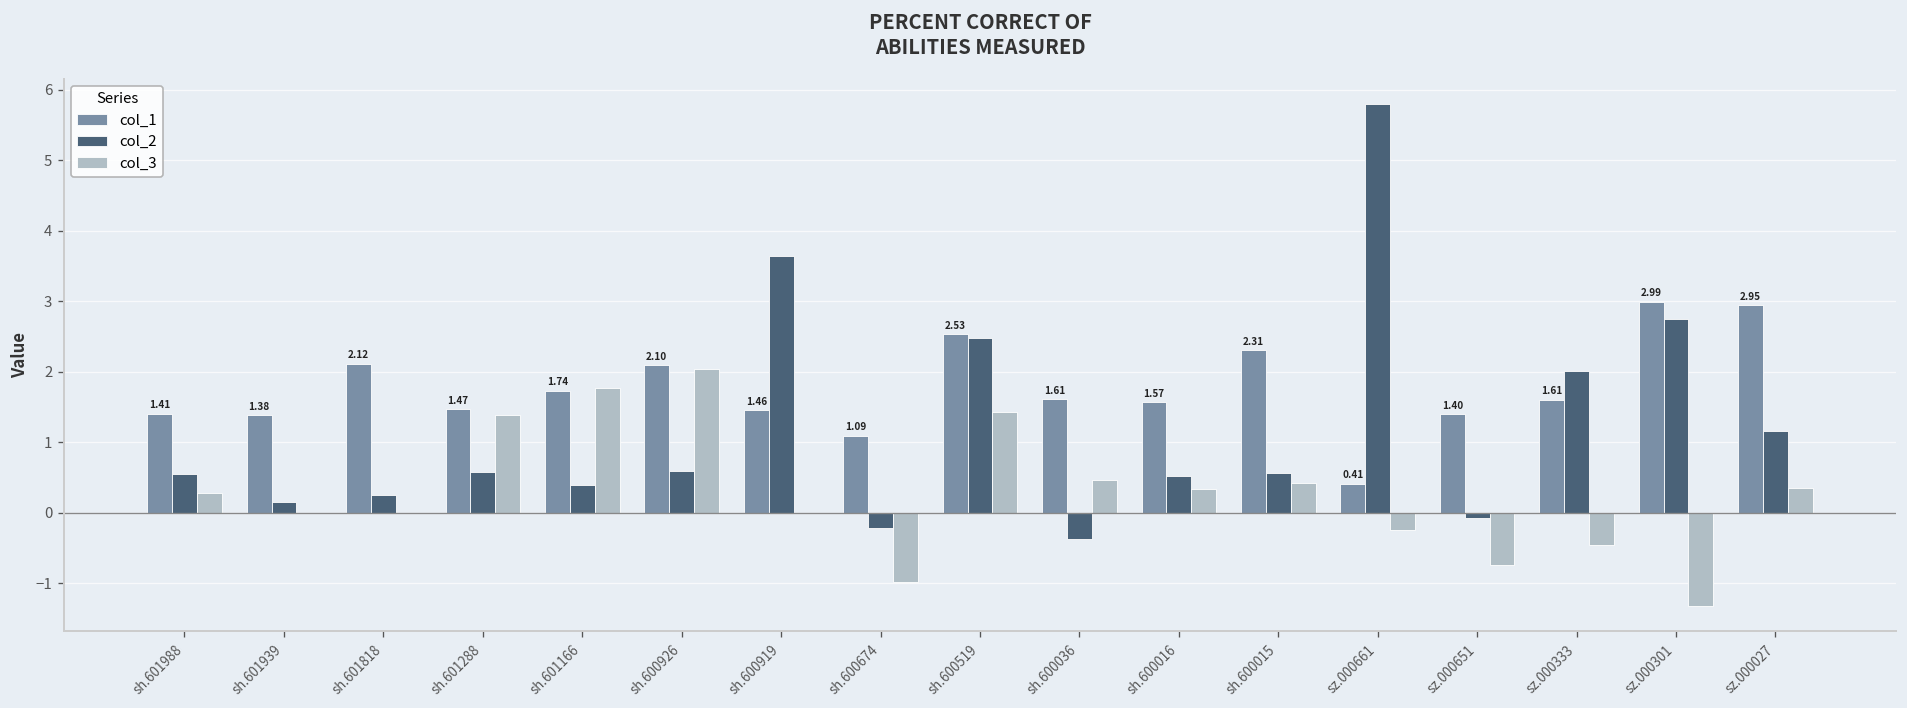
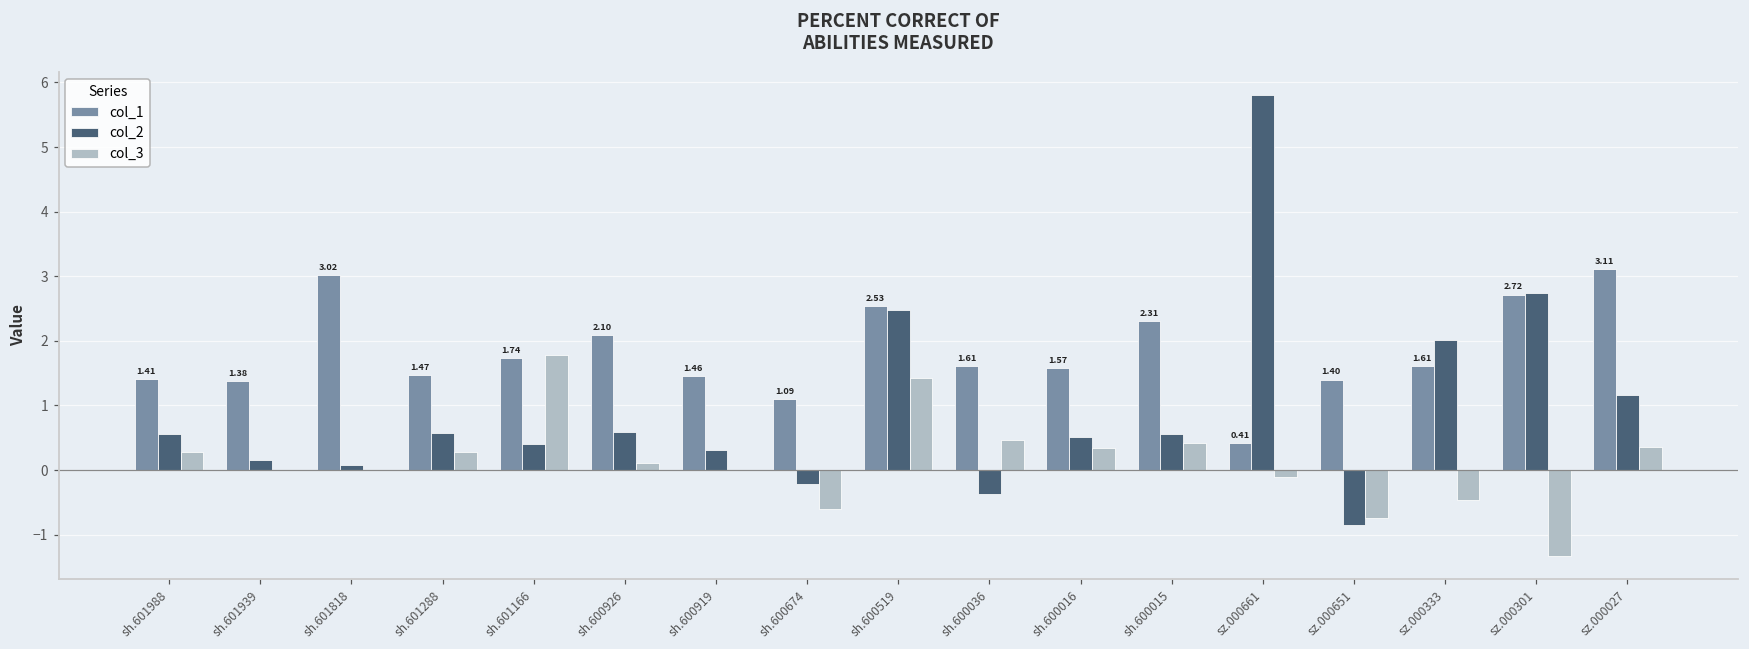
  {
    "col_1": {
      "sh.601988": 1.41,
      "sh.601939": 1.38,
-     "sh.601818": 2.12,
+     "sh.601818": 3.02,
      "sh.601288": 1.47,
      "sh.601166": 1.74,
      "sh.600926": 2.10,
      "sh.600919": 1.46,
      "sh.600674": 1.09,
      "sh.600519": 2.53,
      "sh.600036": 1.61,
      "sh.600016": 1.57,
      "sh.600015": 2.31,
      "sz.000661": 0.41,
      "sz.000651": 1.40,
      "sz.000333": 1.61,
-     "sz.000301": 2.99,
-     "sz.000027": 2.95
+     "sz.000301": 2.72,
+     "sz.000027": 3.11
    },
    "col_2": {
      "sh.601988": 0.6,
      "sh.601939": 0.2,
-     "sh.601818": 0.3,
+     "sh.601818": 0.1,
      "sh.601288": 0.6,
      "sh.601166": 0.4,
      "sh.600926": 0.6,
-     "sh.600919": 3.7,
+     "sh.600919": 0.3,
      "sh.600674": -0.2,
      "sh.600519": 2.5,
      "sh.600036": -0.4,
      "sh.600016": 0.5,
      "sh.600015": 0.6,
      "sz.000661": 5.8,
-     "sz.000651": -0.1,
+     "sz.000651": -0.8,
      "sz.000333": 2.0,
      "sz.000301": 2.7,
      "sz.000027": 1.2
    },
    "col_3": {
      "sh.601988": 0.3,
      "sh.601939": 0.0,
      "sh.601818": 0.0,
-     "sh.601288": 1.4,
+     "sh.601288": 0.3,
      "sh.601166": 1.8,
-     "sh.600926": 2.0,
+     "sh.600926": 0.1,
      "sh.600919": 0.0,
-     "sh.600674": -1.0,
+     "sh.600674": -0.6,
      "sh.600519": 1.4,
      "sh.600036": 0.5,
      "sh.600016": 0.3,
      "sh.600015": 0.4,
-     "sz.000661": -0.2,
+     "sz.000661": -0.1,
      "sz.000651": -0.7,
      "sz.000333": -0.5,
      "sz.000301": -1.3,
      "sz.000027": 0.4
    }
  }
